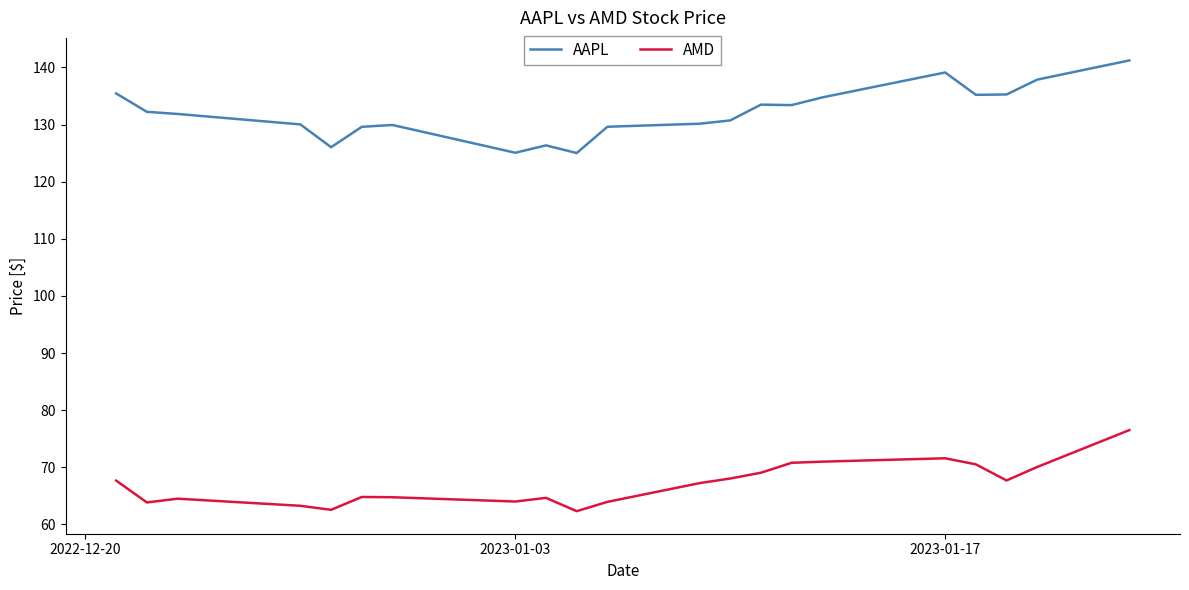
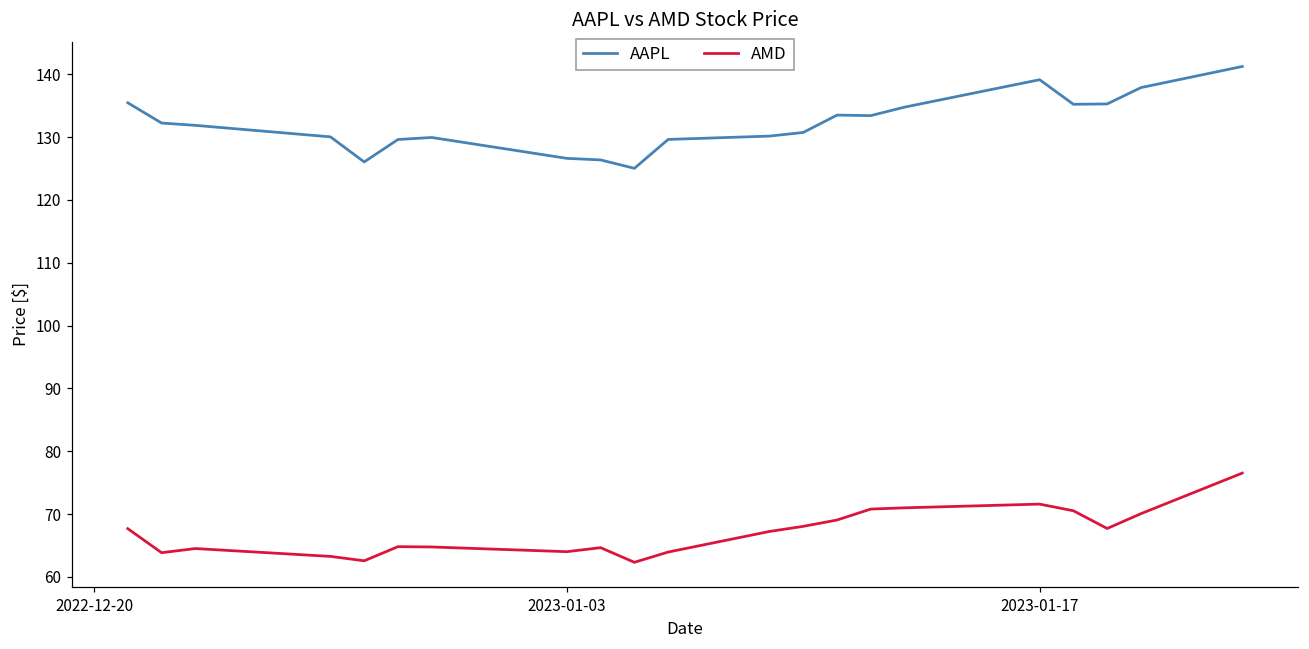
  {
    "AAPL": {
-     "2023-01-03": 125,
+     "2023-01-03": 127,
      "2023-01-17": 139
    },
    "AMD": {
      "2023-01-03": 64,
      "2023-01-17": 72
    }
  }
